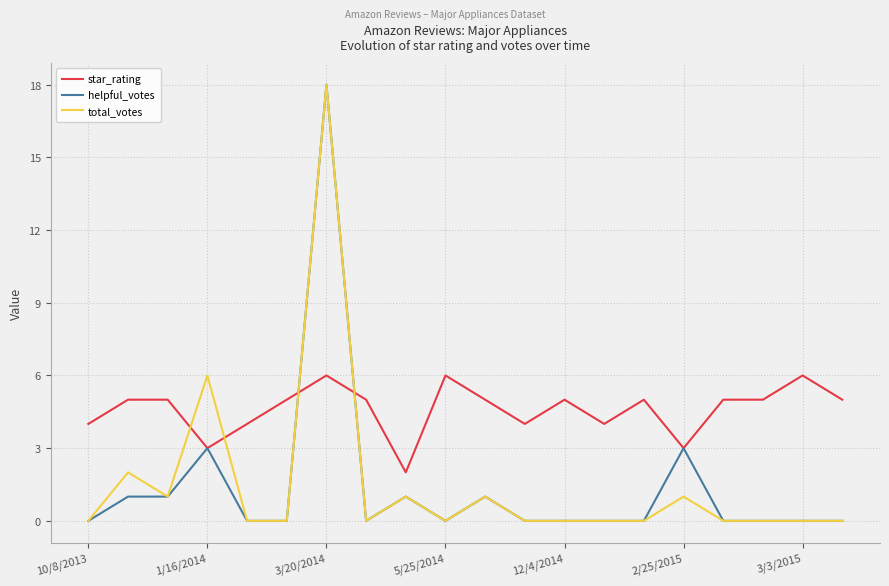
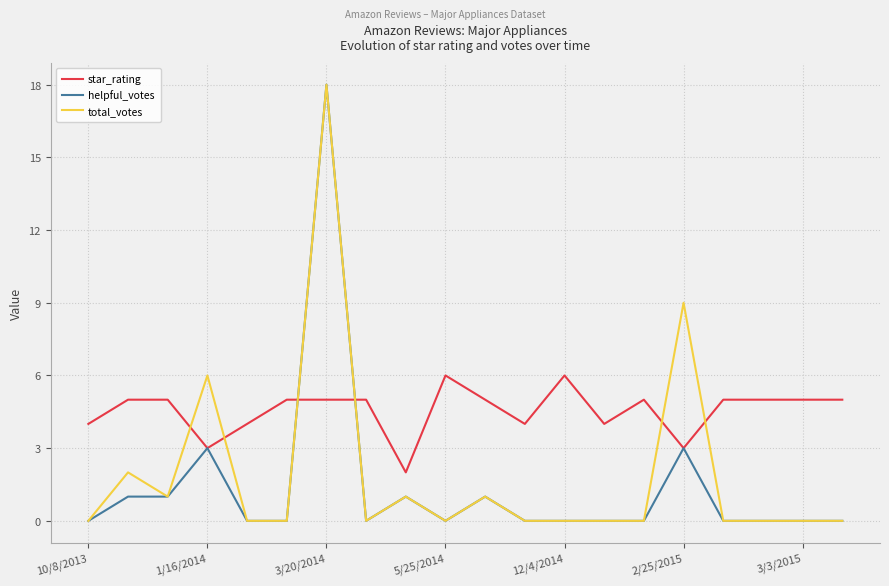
  {
    "star_rating": {
      "10/8/2013": 4,
-     "3/20/2014": 6,
+     "3/20/2014": 5,
      "5/25/2014": 6,
-     "12/4/2014": 5,
-     "3/3/2015": 6
+     "12/4/2014": 6,
+     "3/3/2015": 5
    },
    "total_votes": {
      "1/16/2014": 6,
-     "2/25/2015": 1
+     "2/25/2015": 9
    }
  }
